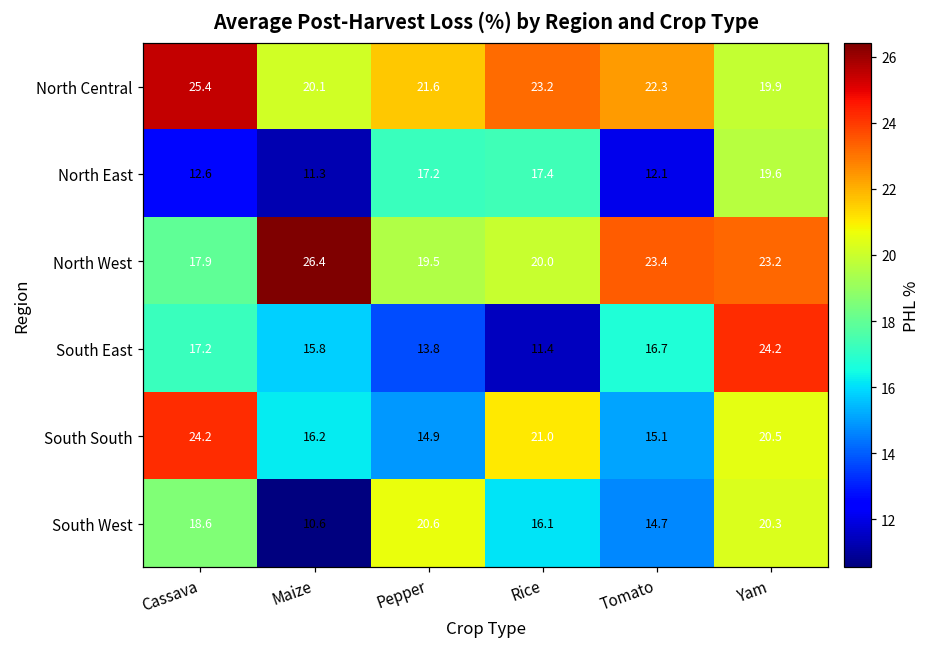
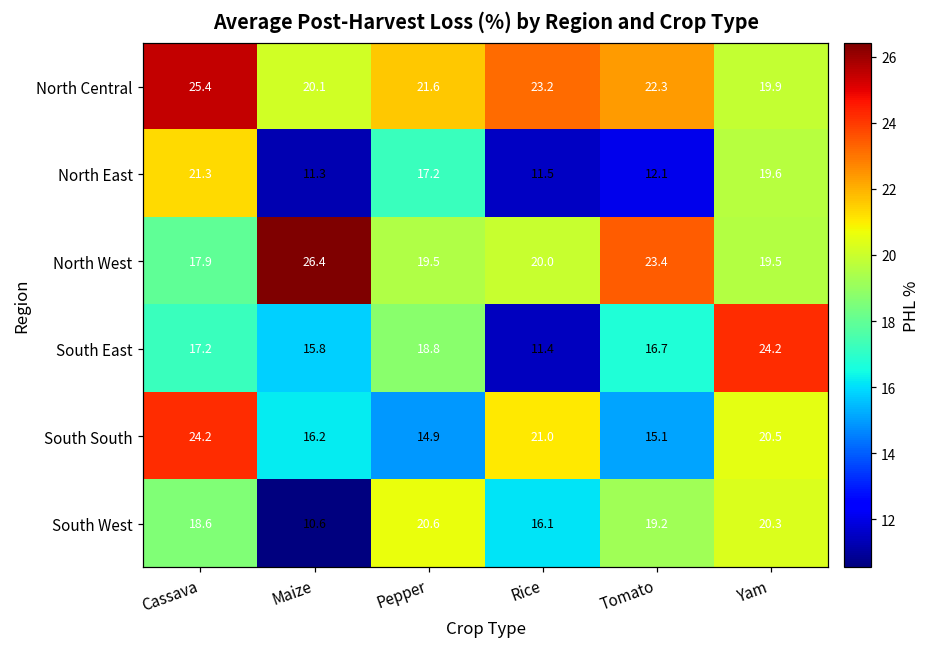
  {
    "North Central": {
      "Cassava": 25.4,
      "Maize": 20.1,
      "Pepper": 21.6,
      "Rice": 23.2,
      "Tomato": 22.3,
      "Yam": 19.9
    },
    "North East": {
-     "Cassava": 12.6,
+     "Cassava": 21.3,
      "Maize": 11.3,
      "Pepper": 17.2,
-     "Rice": 17.4,
+     "Rice": 11.5,
      "Tomato": 12.1,
      "Yam": 19.6
    },
    "North West": {
      "Cassava": 17.9,
      "Maize": 26.4,
      "Pepper": 19.5,
      "Rice": 20.0,
      "Tomato": 23.4,
-     "Yam": 23.2
+     "Yam": 19.5
    },
    "South East": {
      "Cassava": 17.2,
      "Maize": 15.8,
-     "Pepper": 13.8,
+     "Pepper": 18.8,
      "Rice": 11.4,
      "Tomato": 16.7,
      "Yam": 24.2
    },
    "South South": {
      "Cassava": 24.2,
      "Maize": 16.2,
      "Pepper": 14.9,
      "Rice": 21.0,
      "Tomato": 15.1,
      "Yam": 20.5
    },
    "South West": {
      "Cassava": 18.6,
      "Maize": 10.6,
      "Pepper": 20.6,
      "Rice": 16.1,
-     "Tomato": 14.7,
+     "Tomato": 19.2,
      "Yam": 20.3
    }
  }
